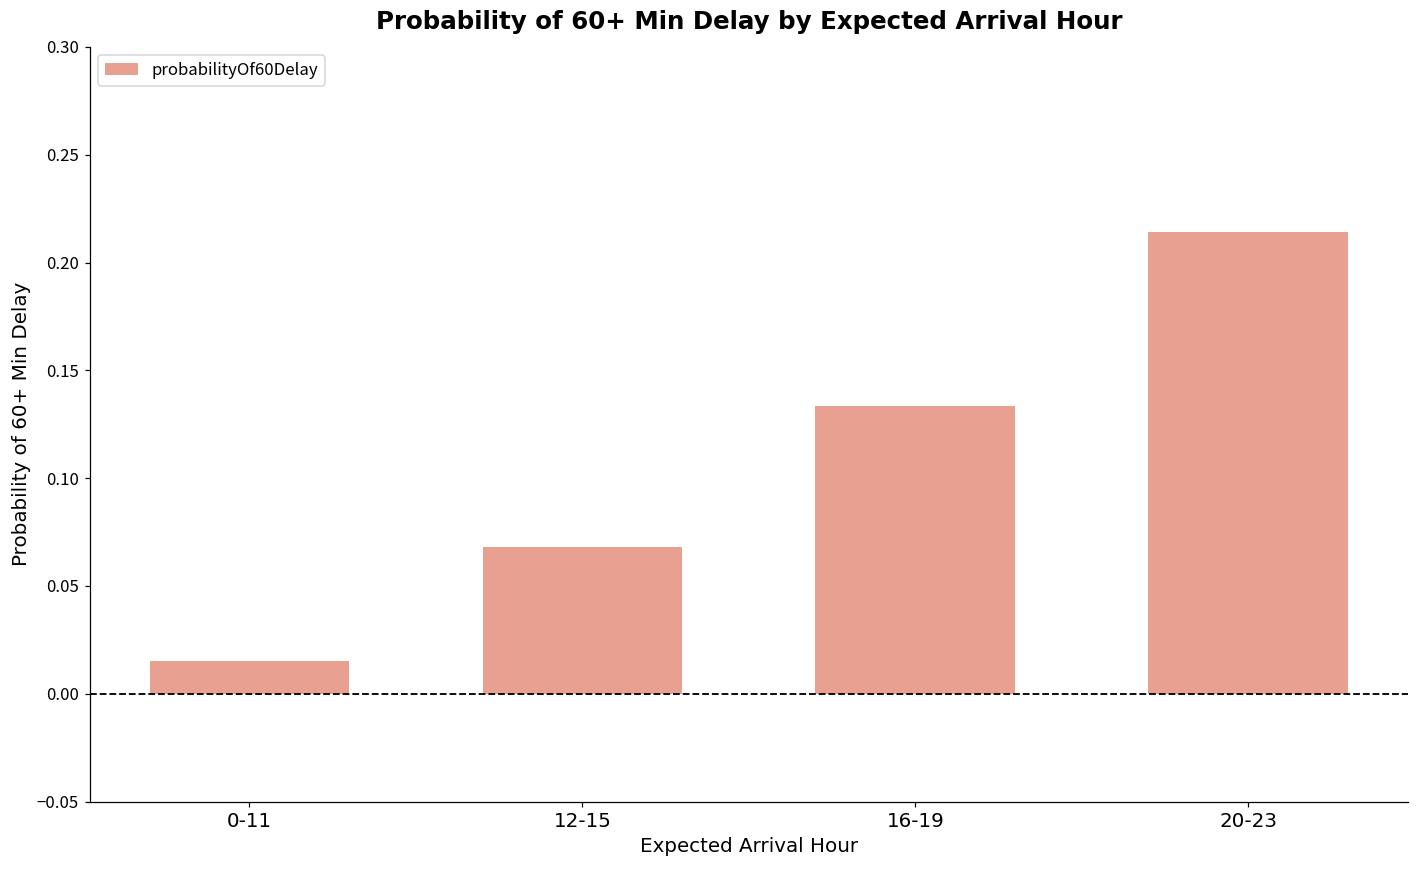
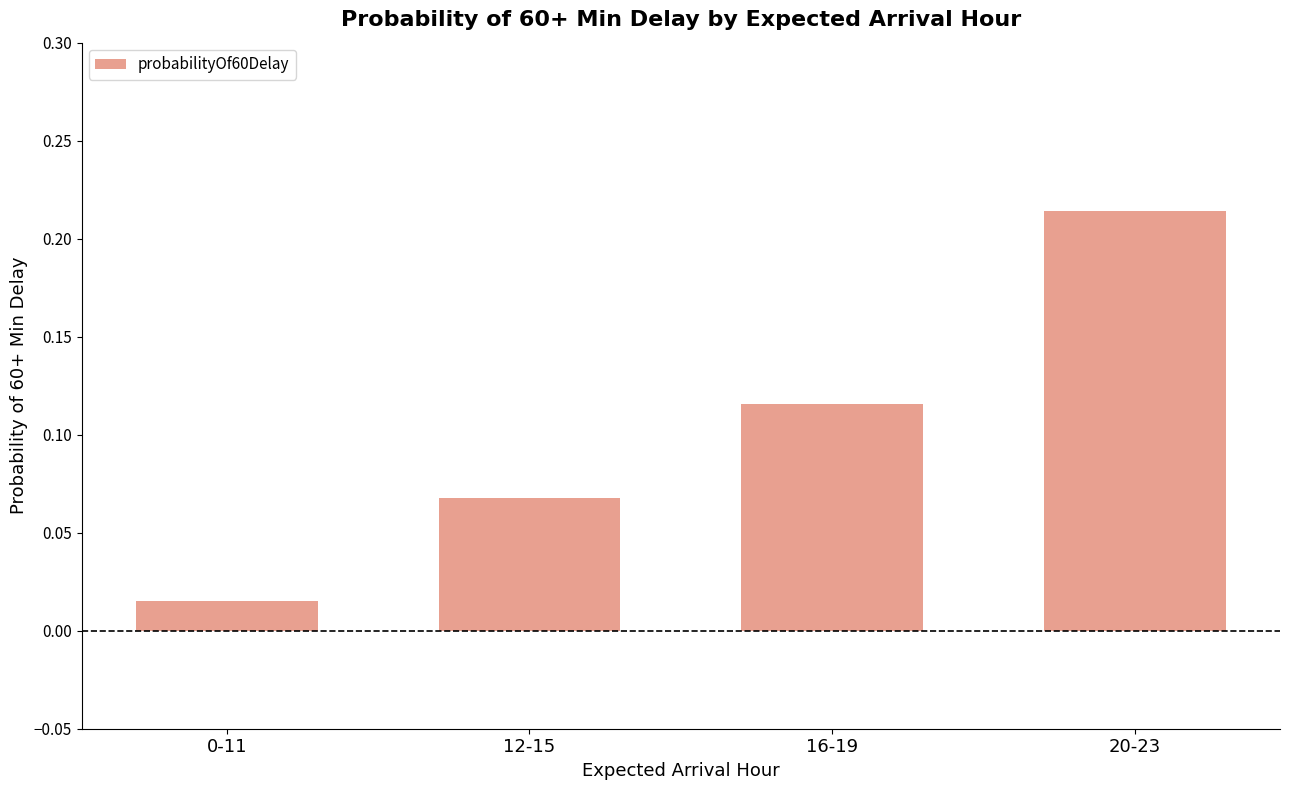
  {
    "0-11": 0.015,
    "12-15": 0.068,
-   "16-19": 0.133,
+   "16-19": 0.116,
    "20-23": 0.214
  }
